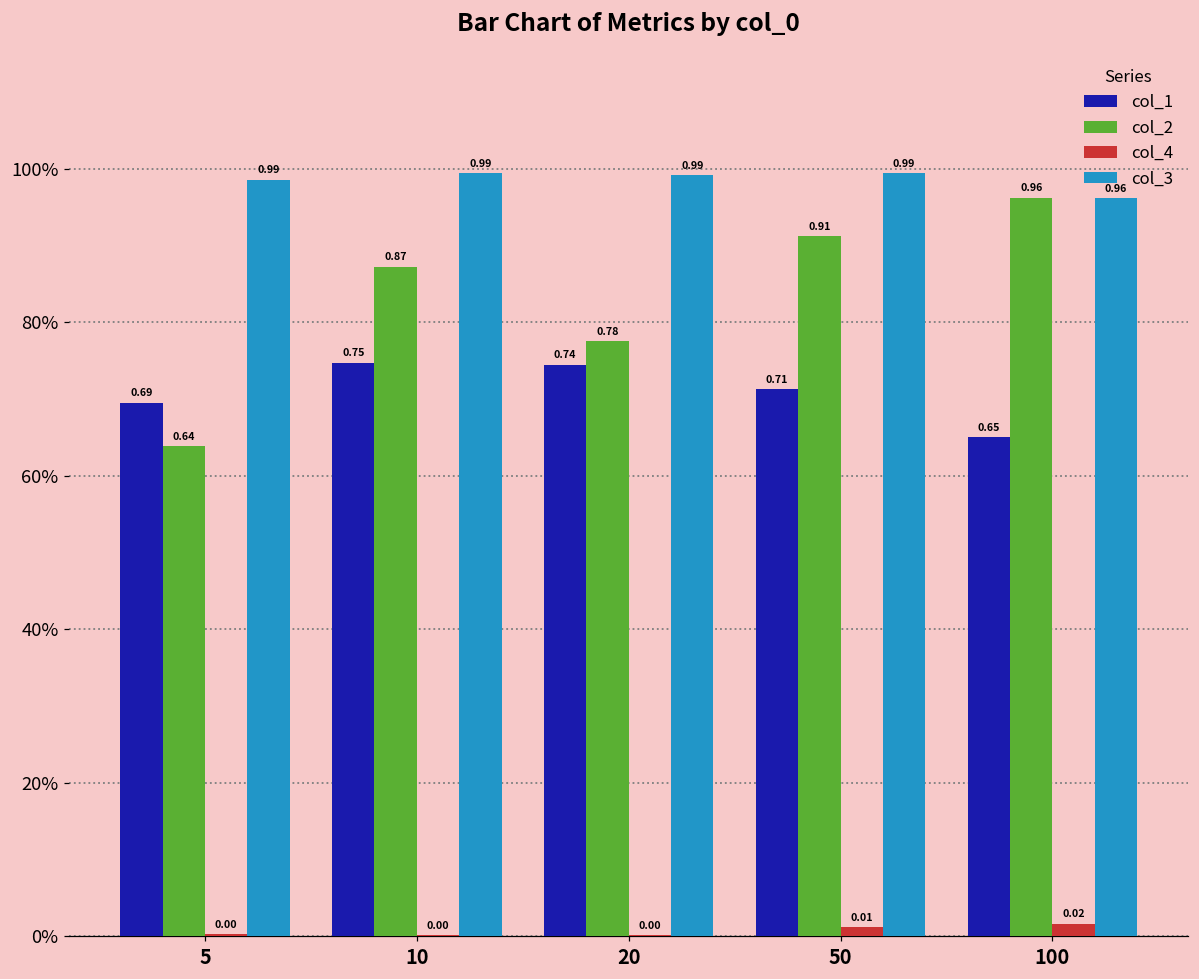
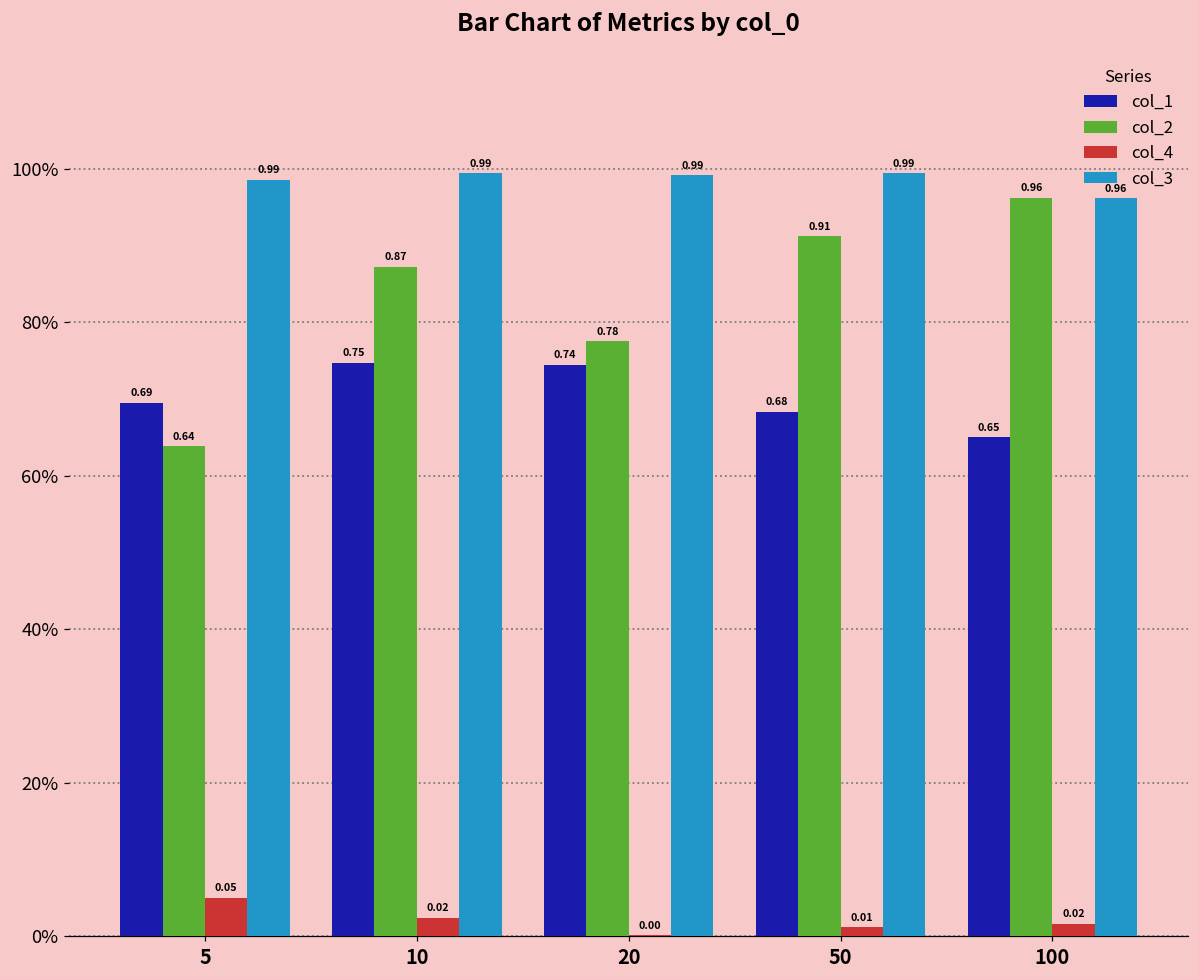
  {
    "col_1": {
      "5": 0.69,
      "10": 0.75,
      "20": 0.74,
-     "50": 0.71,
+     "50": 0.68,
      "100": 0.65
    },
    "col_2": {
      "5": 0.64,
      "10": 0.87,
      "20": 0.78,
      "50": 0.91,
      "100": 0.96
    },
    "col_4": {
-     "5": 0.00,
-     "10": 0.00,
+     "5": 0.05,
+     "10": 0.02,
      "20": 0.00,
      "50": 0.01,
      "100": 0.02
    },
    "col_3": {
      "5": 0.99,
      "10": 0.99,
      "20": 0.99,
      "50": 0.99,
      "100": 0.96
    }
  }
